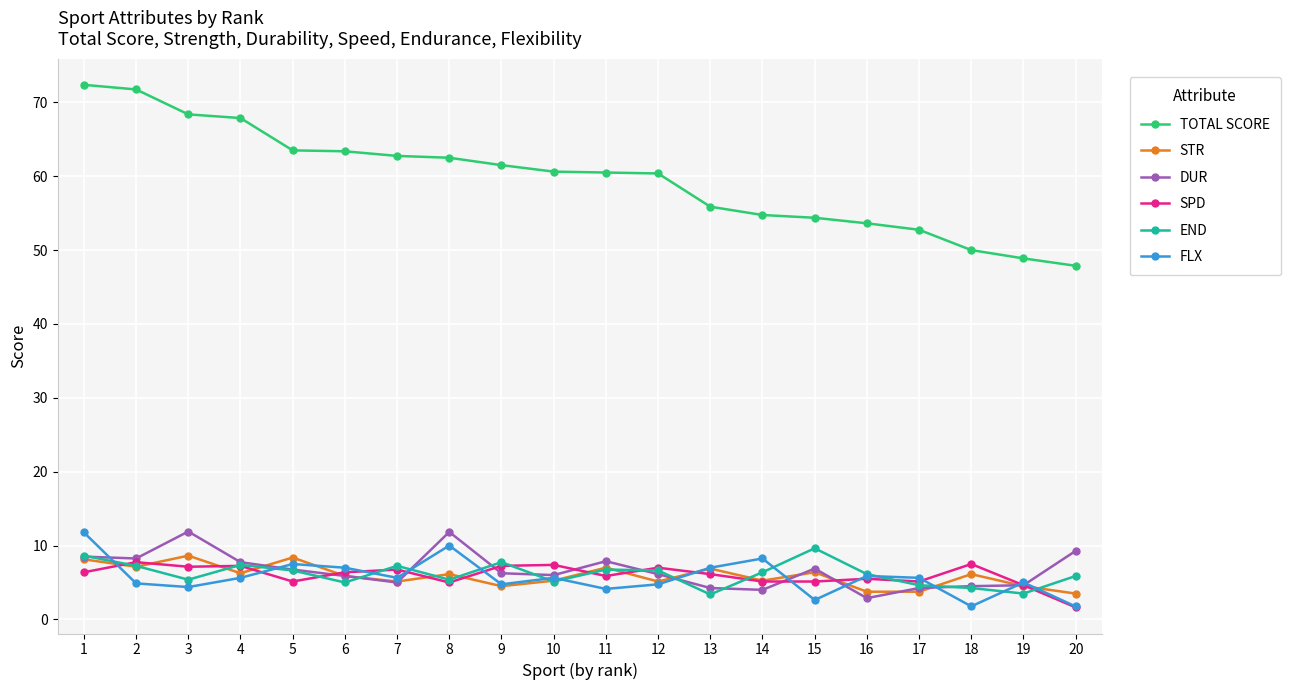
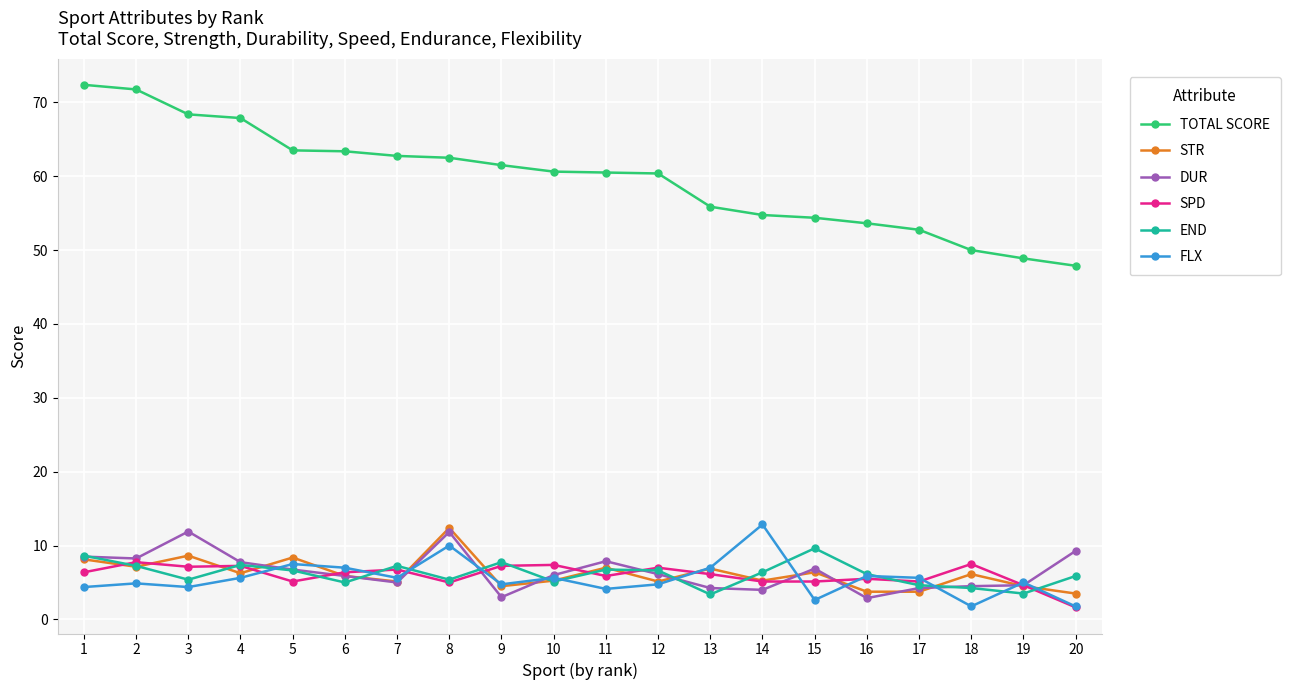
  {
    "STR": {
      "1": 8,
      "3": 9,
      "4": 6,
      "5": 8,
-     "8": 6,
+     "8": 12,
      "12": 5,
      "15": 6,
      "16": 4,
      "17": 4,
      "18": 6,
      "20": 4
    },
    "DUR": {
      "2": 8,
      "3": 12,
      "4": 8,
      "8": 12,
-     "9": 6,
+     "9": 3,
      "10": 6,
      "11": 8,
      "12": 6,
      "13": 4,
      "14": 4,
      "15": 7,
      "16": 3,
      "17": 4,
      "20": 9
    },
    "SPD": {
      "1": 6,
      "2": 8,
      "3": 7,
      "5": 5,
      "6": 6,
      "7": 7,
      "8": 5,
      "9": 7,
      "10": 7,
      "11": 6,
      "12": 7,
      "13": 6,
      "15": 5,
      "16": 6,
      "17": 5,
      "18": 8
    },
    "FLX": {
-     "1": 12,
+     "1": 4,
      "2": 5,
      "3": 4,
      "4": 6,
      "5": 8,
      "6": 7,
      "7": 6,
      "8": 10,
      "10": 6,
      "11": 4,
      "12": 5,
-     "14": 8,
+     "14": 13,
      "15": 3,
      "17": 6,
      "18": 2,
      "19": 5
    }
  }
